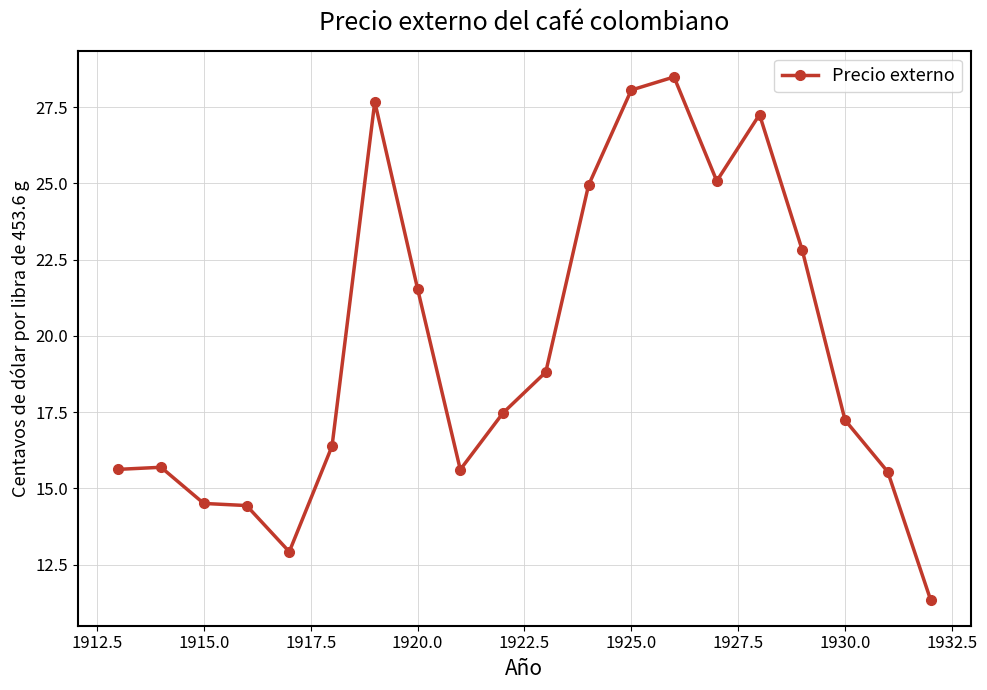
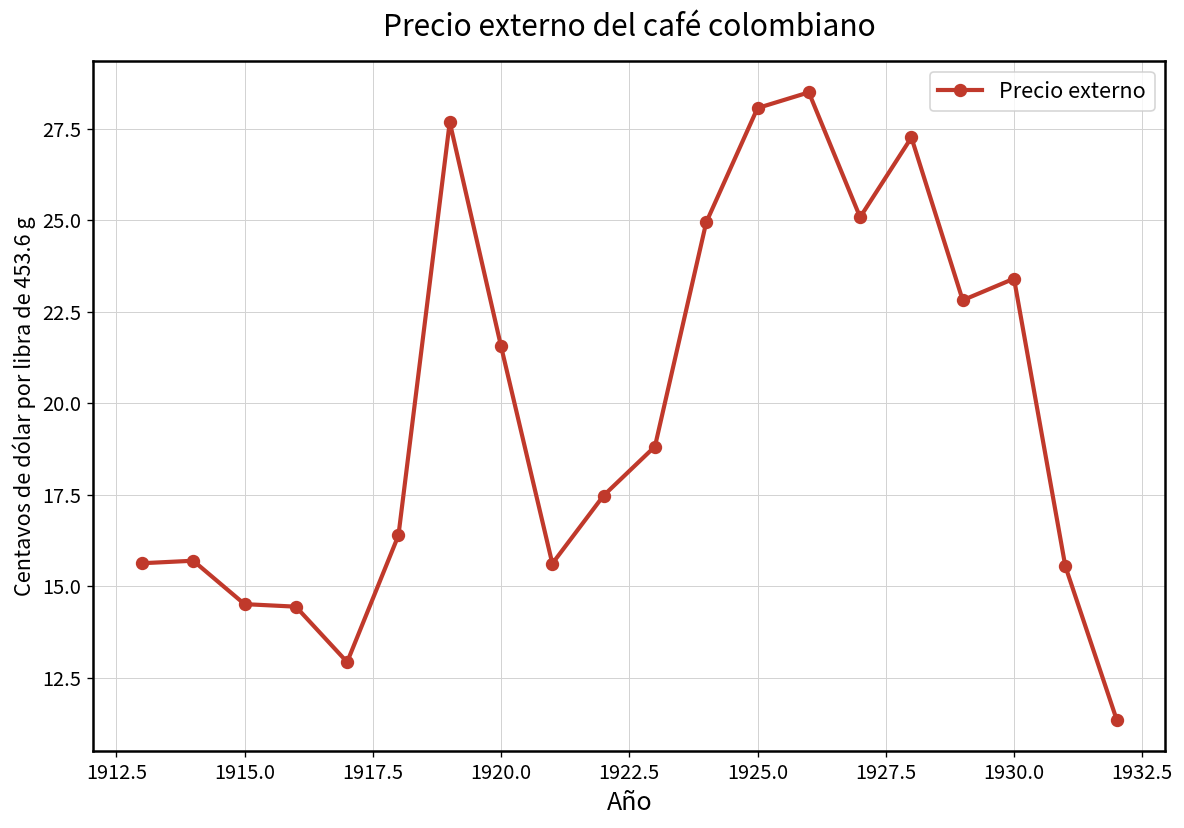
  {
    "1915.0": 14.5,
    "1920.0": 21.6,
    "1925.0": 28.1,
-   "1930.0": 17.2
+   "1930.0": 23.4
  }
